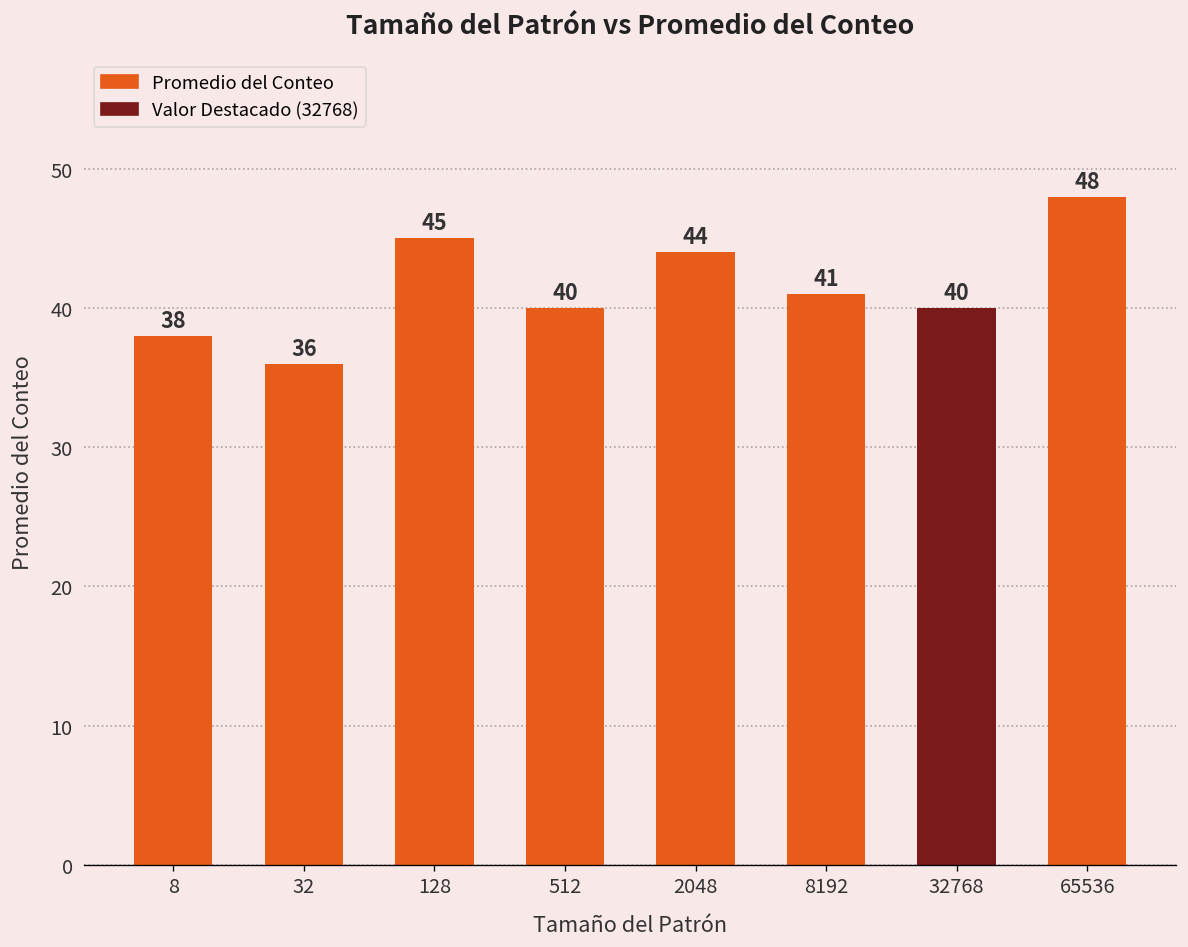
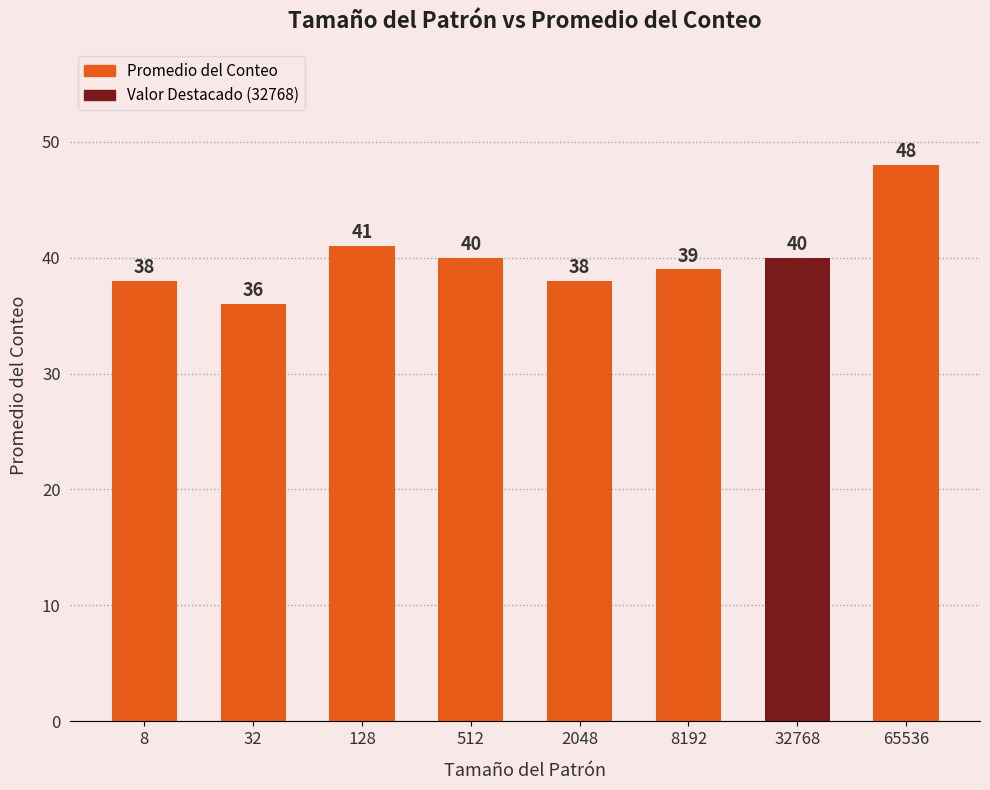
  {
    "8": 38,
    "32": 36,
-   "128": 45,
+   "128": 41,
    "512": 40,
-   "2048": 44,
-   "8192": 41,
+   "2048": 38,
+   "8192": 39,
    "32768": 40,
    "65536": 48
  }
